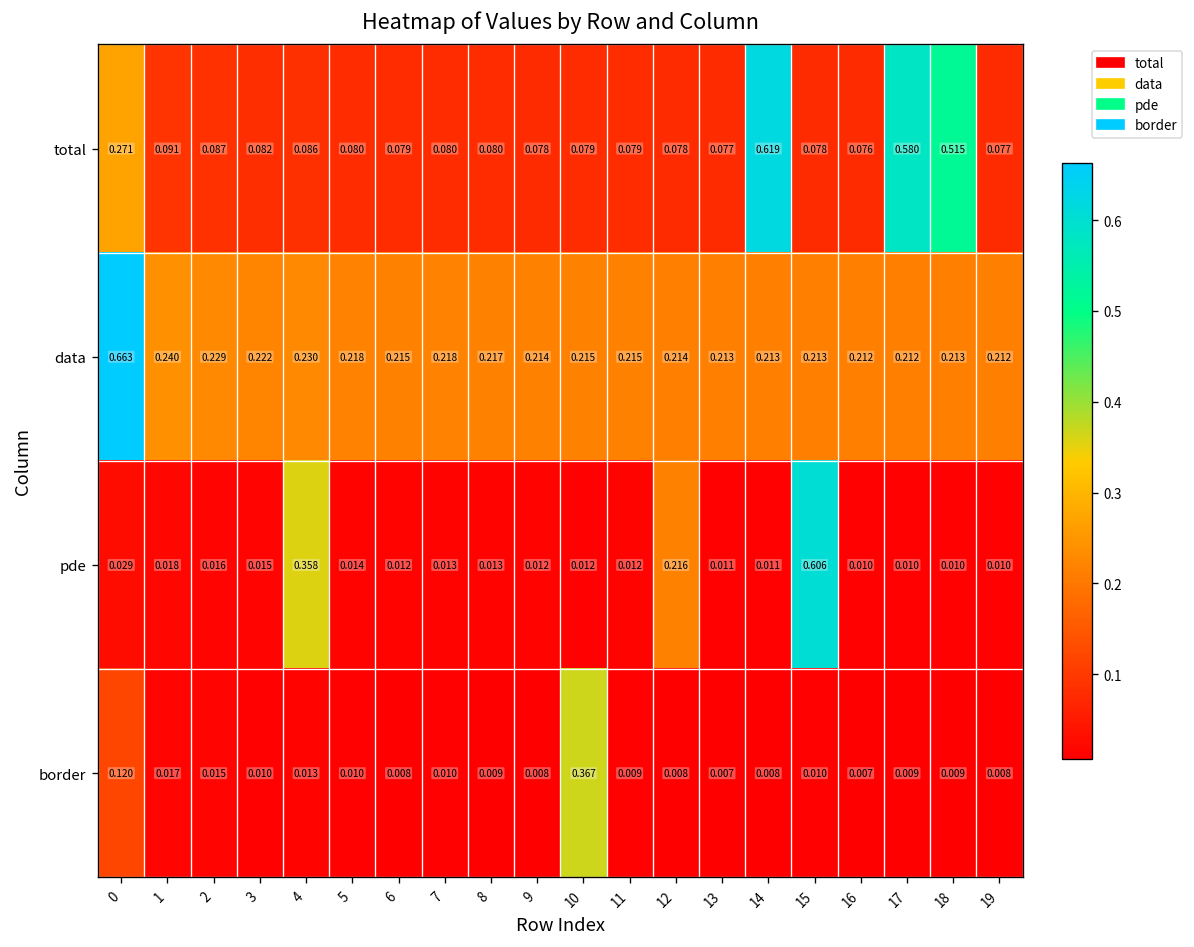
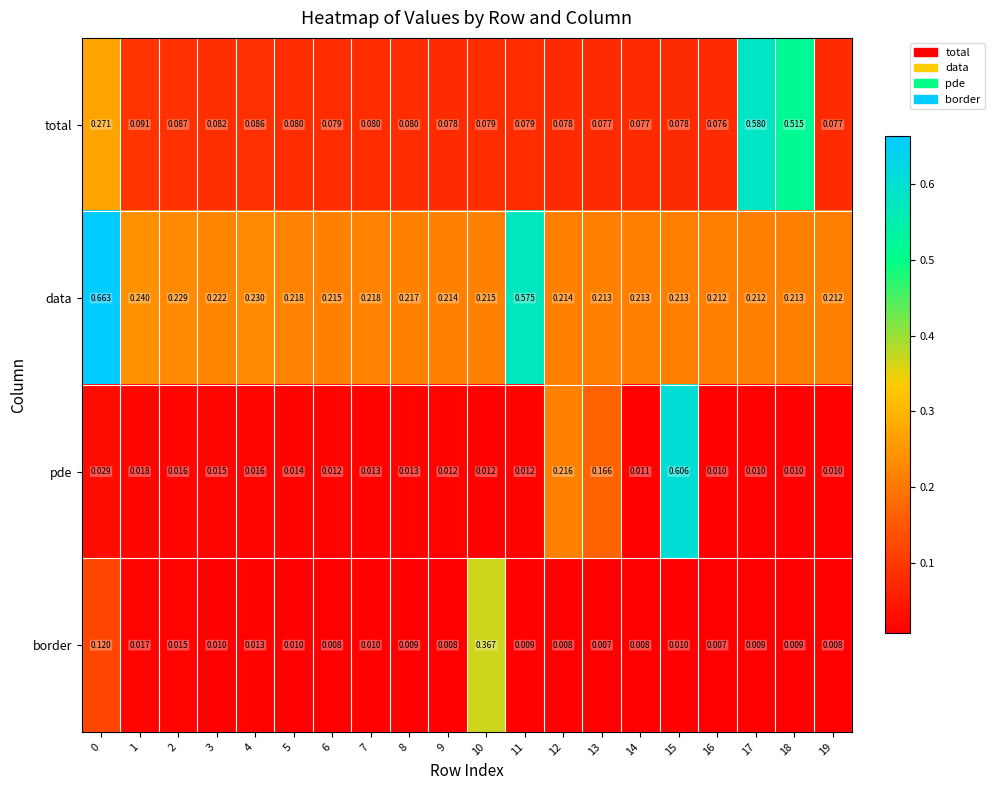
  {
    "total": {
-     "14": 0.619
+     "14": 0.077
    },
    "data": {
-     "11": 0.215
+     "11": 0.575
    },
    "pde": {
-     "4": 0.358,
-     "13": 0.011
+     "4": 0.016,
+     "13": 0.166
    }
  }
